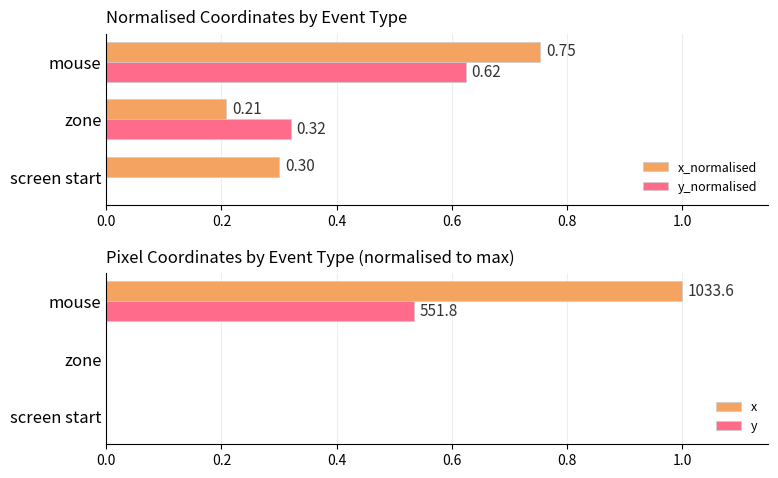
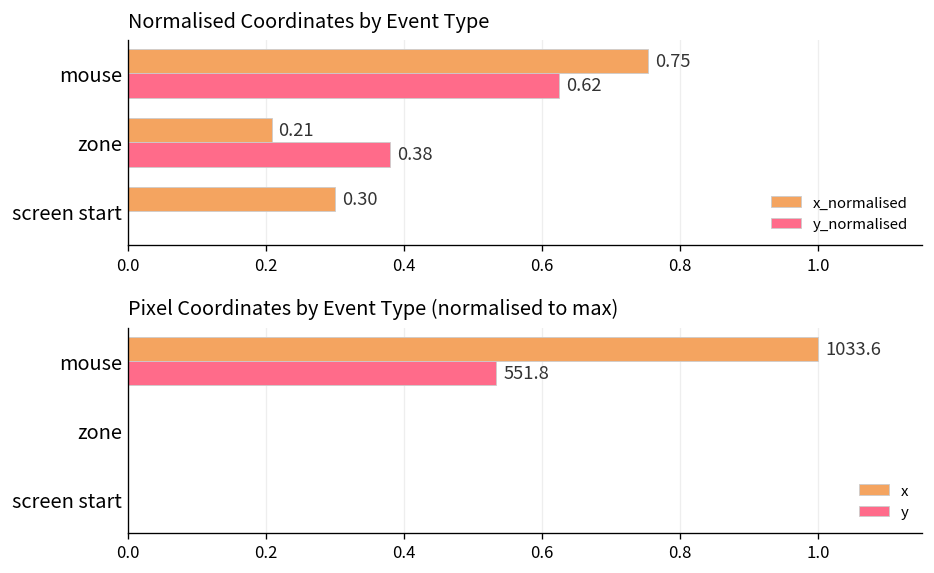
  {
    "Normalised Coordinates by Event Type": {
      "x_normalised": {
        "mouse": 0.75,
        "zone": 0.21,
        "screen start": 0.30
      },
      "y_normalised": {
        "mouse": 0.62,
-       "zone": 0.32
+       "zone": 0.38
      }
    },
    "Pixel Coordinates by Event Type (normalised to max)": {
      "x": {
        "zone": 0.00,
        "screen start": 0.00
      },
      "y": {
        "zone": 0.00,
        "screen start": 0.00
      }
    }
  }
